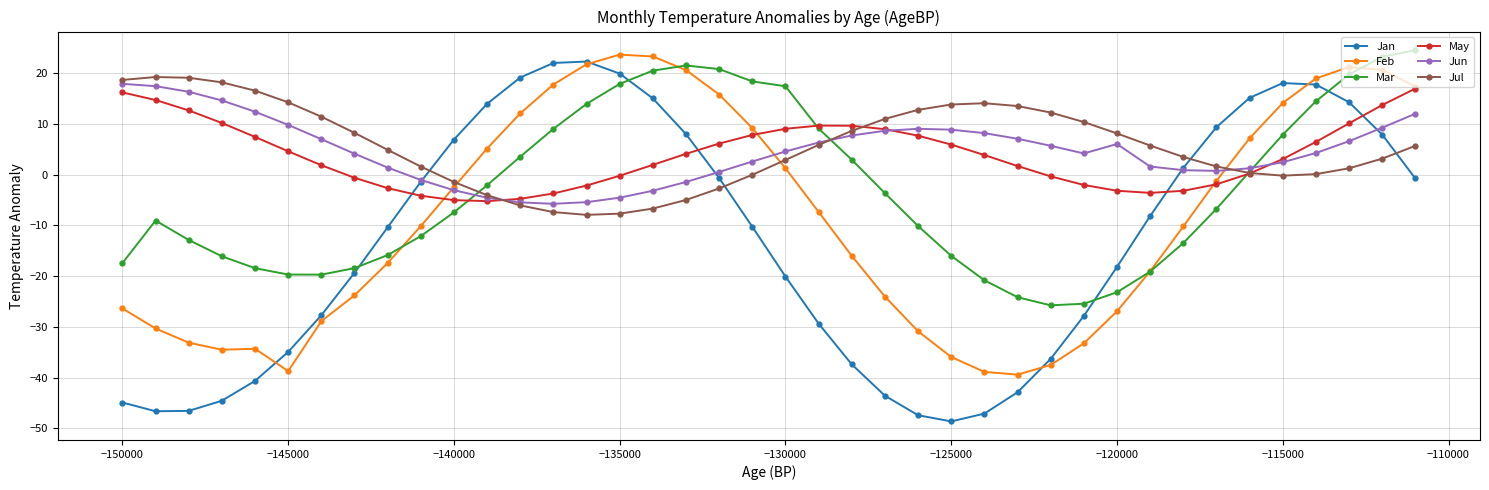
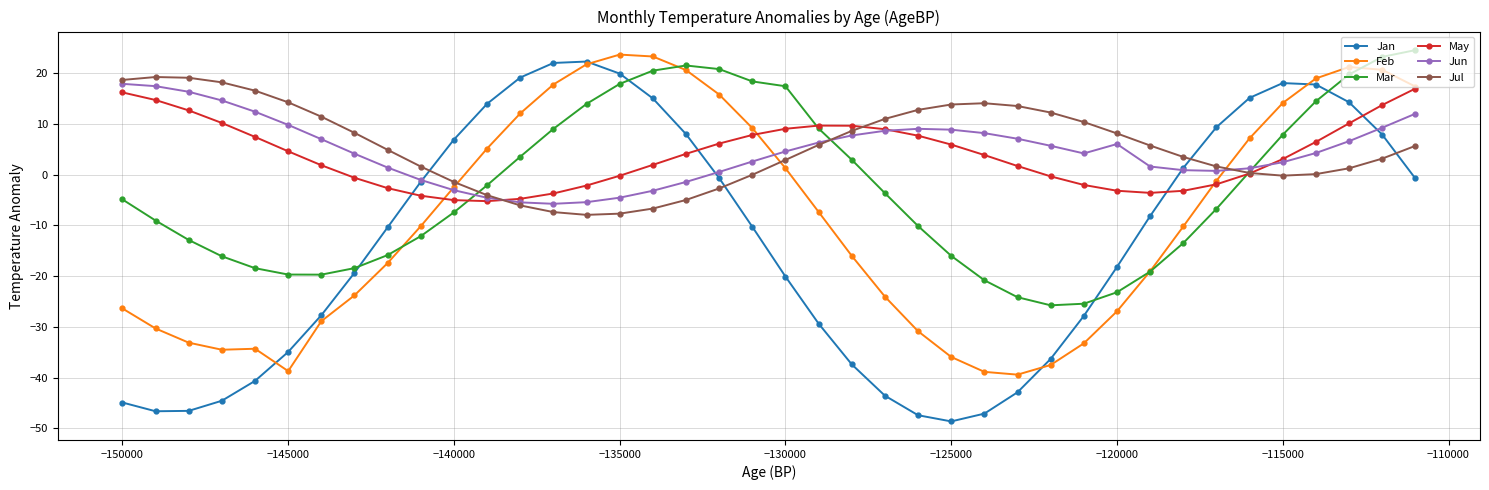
  {
    "Jan": {
      "−150000": -45,
      "−145000": -35,
      "−140000": 7,
      "−135000": 20,
      "−130000": -20,
      "−125000": -49,
      "−120000": -18,
      "−115000": 18
    },
    "Feb": {
      "−150000": -26,
      "−145000": -39,
      "−140000": -2,
      "−135000": 24,
      "−130000": 1,
      "−125000": -36,
      "−120000": -27,
      "−115000": 14
    },
    "Mar": {
-     "−150000": -17,
+     "−150000": -5,
      "−145000": -20,
      "−140000": -7,
      "−135000": 18,
      "−130000": 17,
      "−125000": -16,
      "−120000": -23,
      "−115000": 8
    },
    "May": {
      "−150000": 16,
      "−145000": 5,
      "−140000": -5,
      "−135000": 0,
      "−130000": 9,
      "−125000": 6,
      "−120000": -3,
      "−115000": 3
    },
    "Jun": {
      "−150000": 18,
      "−145000": 10,
      "−140000": -3,
      "−135000": -5,
      "−130000": 5,
      "−125000": 9,
      "−120000": 6,
      "−115000": 2
    },
    "Jul": {
      "−150000": 19,
      "−145000": 14,
      "−140000": -1,
      "−135000": -8,
      "−130000": 3,
      "−125000": 14,
      "−120000": 8,
      "−115000": 0
    }
  }
